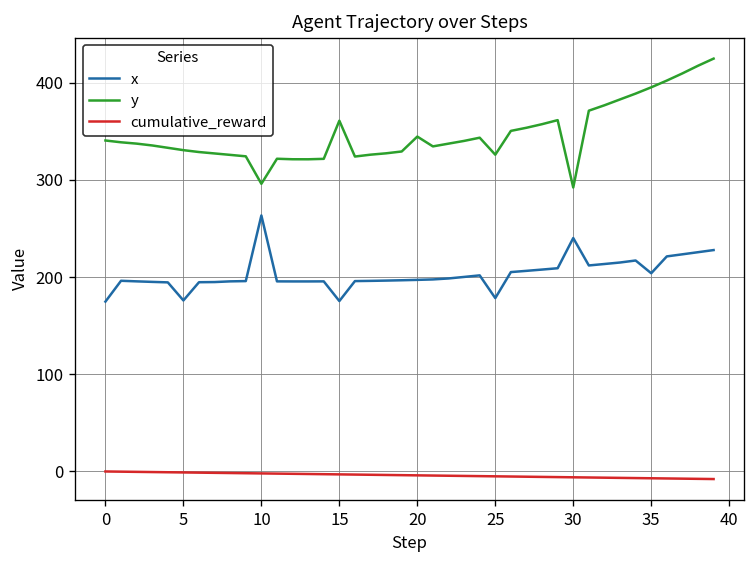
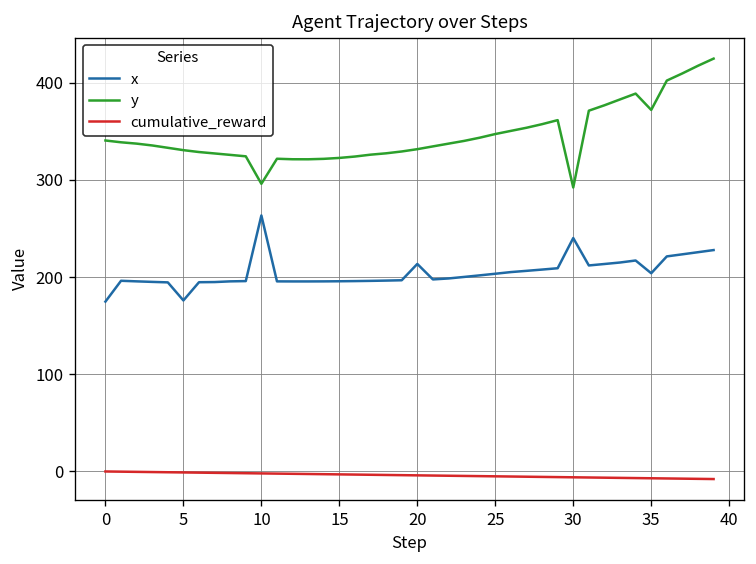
  {
    "x": {
      "0": 170,
      "5": 180,
      "10": 260,
-     "15": 180,
-     "20": 200,
-     "25": 180,
+     "15": 200,
+     "20": 210,
+     "25": 200,
      "30": 240,
      "35": 200
    },
    "y": {
      "5": 330,
      "10": 300,
-     "15": 360,
-     "20": 340,
-     "25": 330,
+     "15": 320,
+     "20": 330,
+     "25": 350,
      "30": 290,
-     "35": 400
+     "35": 370
    },
    "cumulative_reward": {
      "0": 0,
      "5": 0,
      "10": 0,
      "15": 0,
      "20": 0,
      "25": -10,
      "30": -10,
      "35": -10
    }
  }
